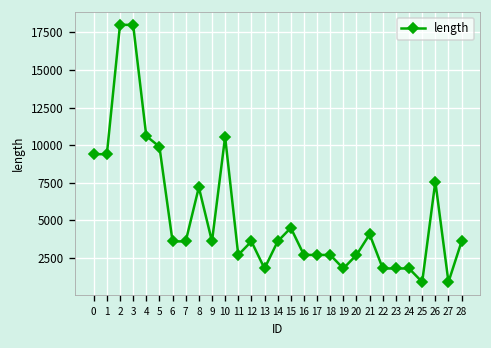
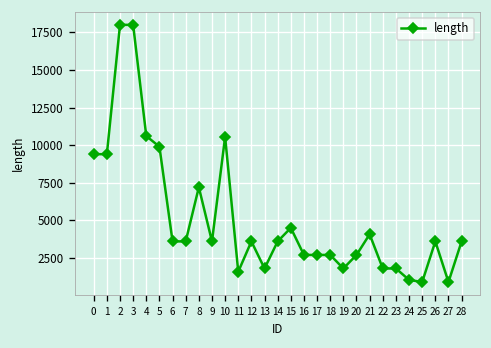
  {
    "0": 9400,
    "1": 9400,
    "2": 18000,
    "3": 18000,
    "4": 10600,
    "5": 9900,
    "6": 3600,
    "7": 3600,
    "8": 7200,
    "9": 3600,
    "10": 10600,
-   "11": 2700,
+   "11": 1600,
    "12": 3600,
    "13": 1800,
    "14": 3600,
    "15": 4500,
    "16": 2700,
    "17": 2700,
    "18": 2700,
    "19": 1800,
    "20": 2700,
    "21": 4100,
    "22": 1800,
    "23": 1800,
-   "24": 1800,
+   "24": 1000,
    "25": 900,
-   "26": 7600,
+   "26": 3600,
    "27": 900,
    "28": 3600
  }
